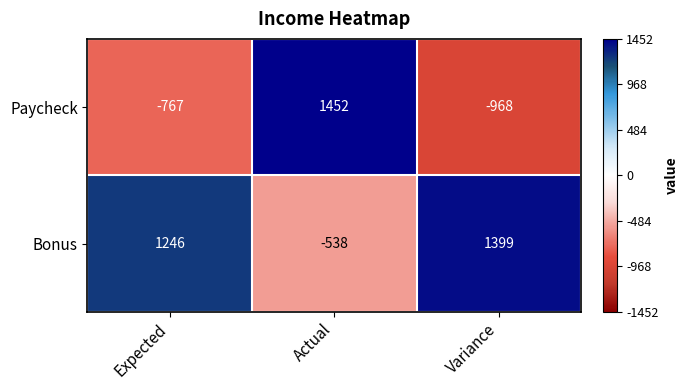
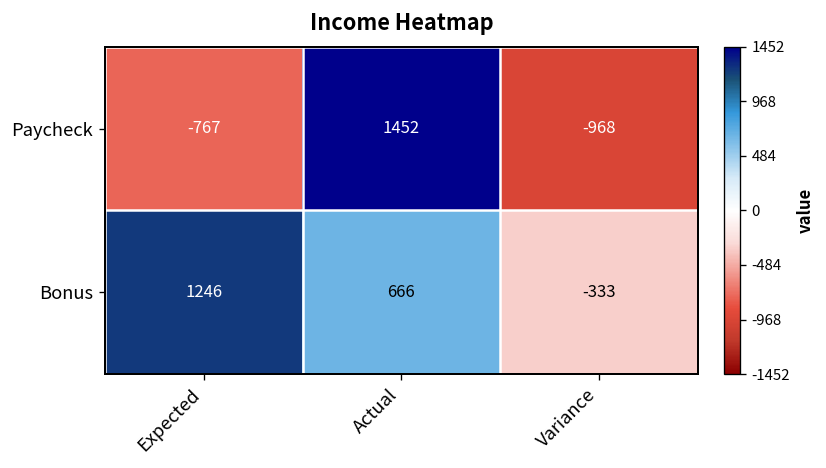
  {
    "Paycheck": {
      "Expected": -767,
      "Actual": 1452,
      "Variance": -968
    },
    "Bonus": {
      "Expected": 1246,
-     "Actual": -538,
-     "Variance": 1399
+     "Actual": 666,
+     "Variance": -333
    }
  }
